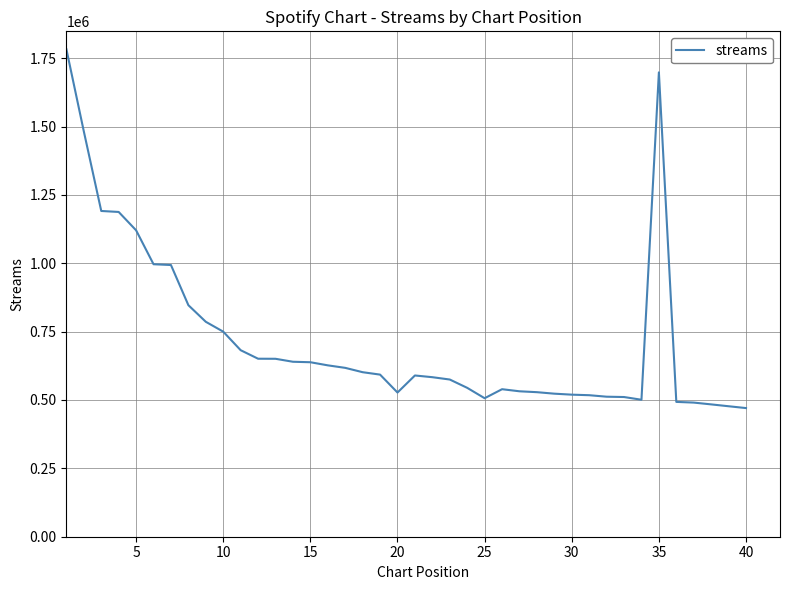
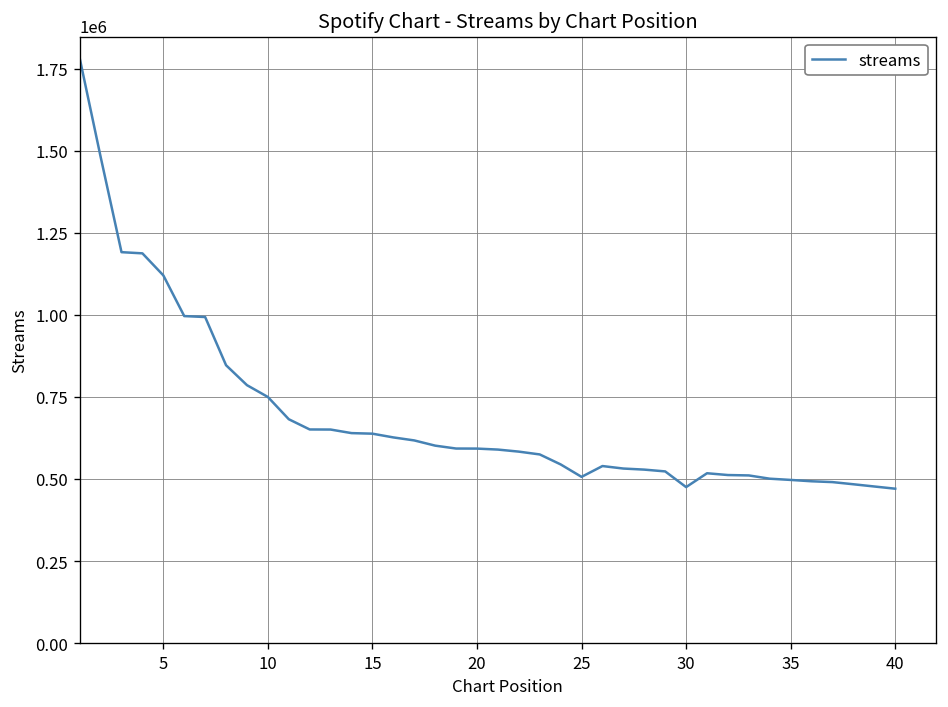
  {
    "5": 1120000,
    "10": 750000,
    "15": 640000,
-   "20": 530000,
+   "20": 590000,
    "25": 510000,
-   "30": 520000,
-   "35": 1700000,
+   "30": 480000,
+   "35": 500000,
    "40": 470000
  }
